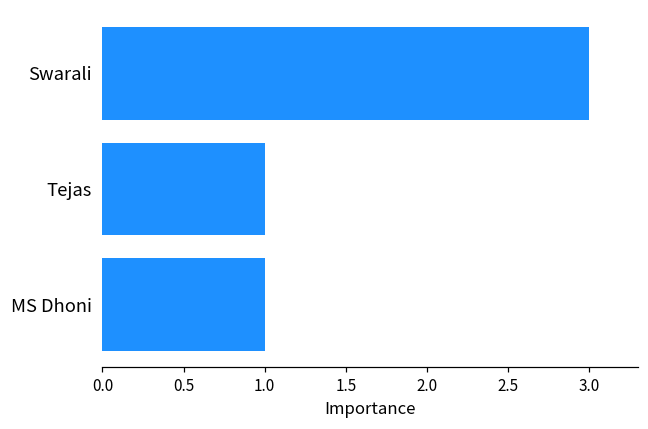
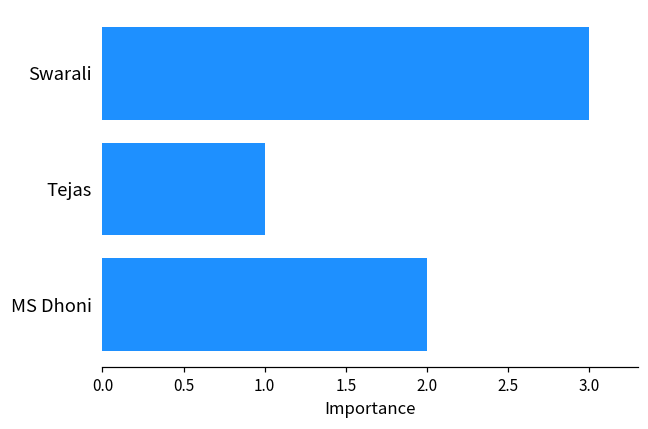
  {
    "Swarali": 3,
    "Tejas": 1,
-   "MS Dhoni": 1
+   "MS Dhoni": 2
  }
